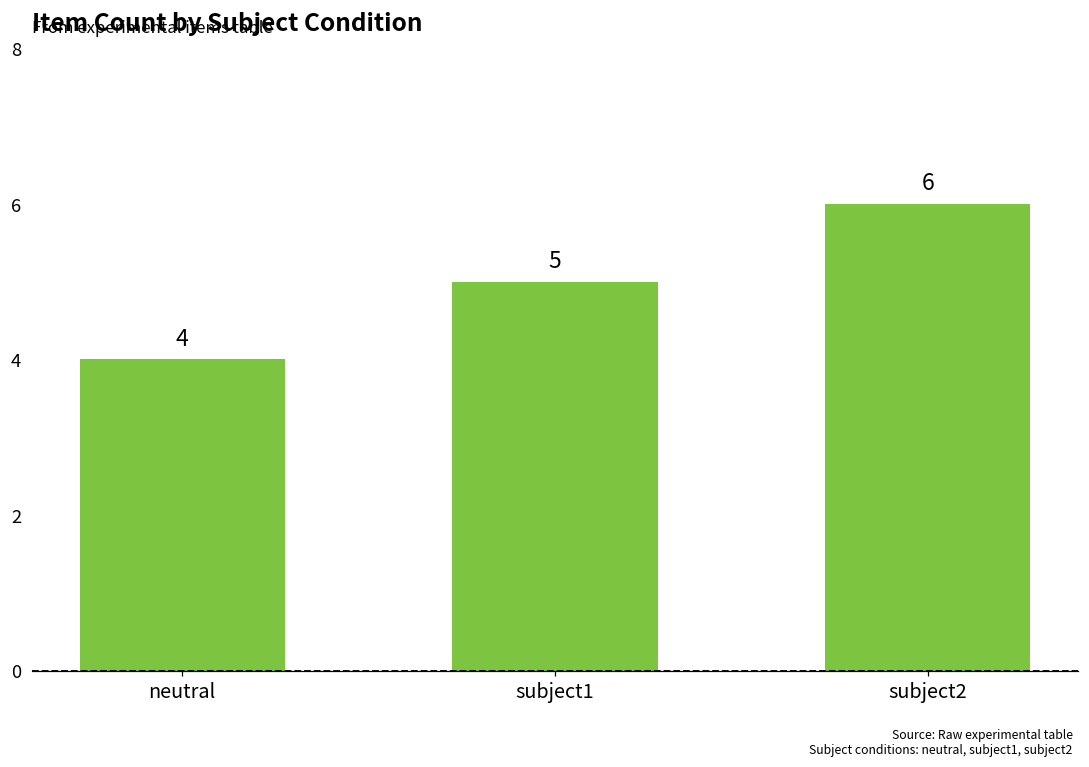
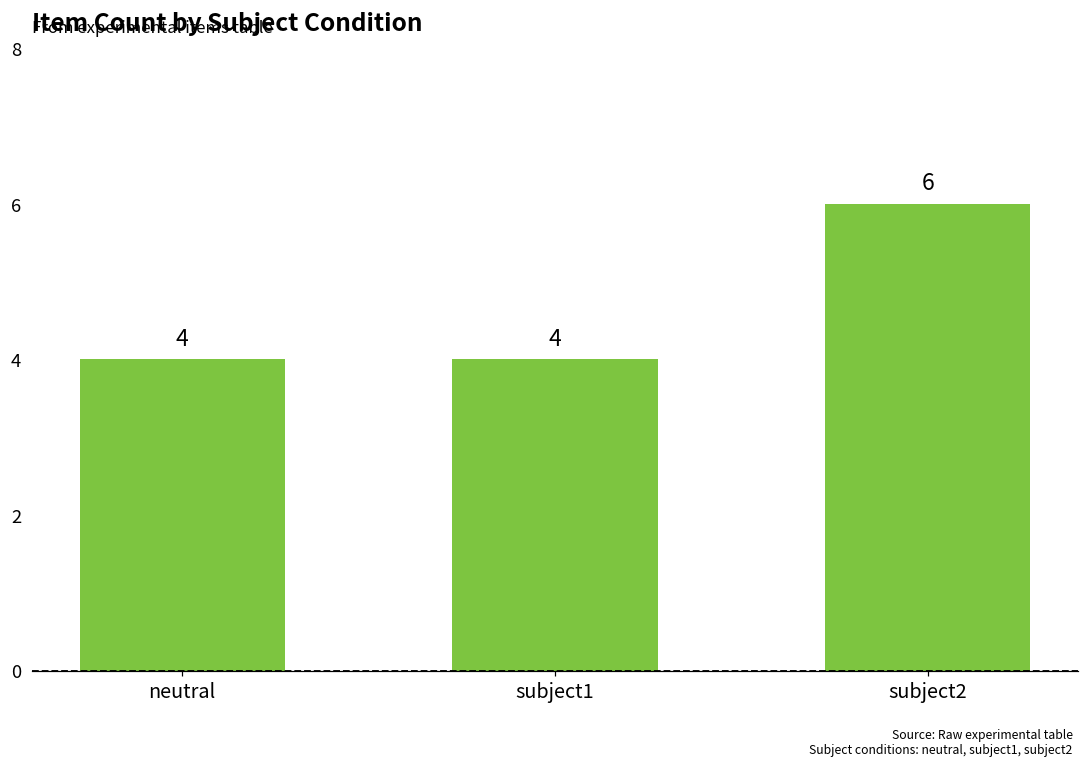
  {
    "neutral": 4,
-   "subject1": 5,
+   "subject1": 4,
    "subject2": 6
  }
